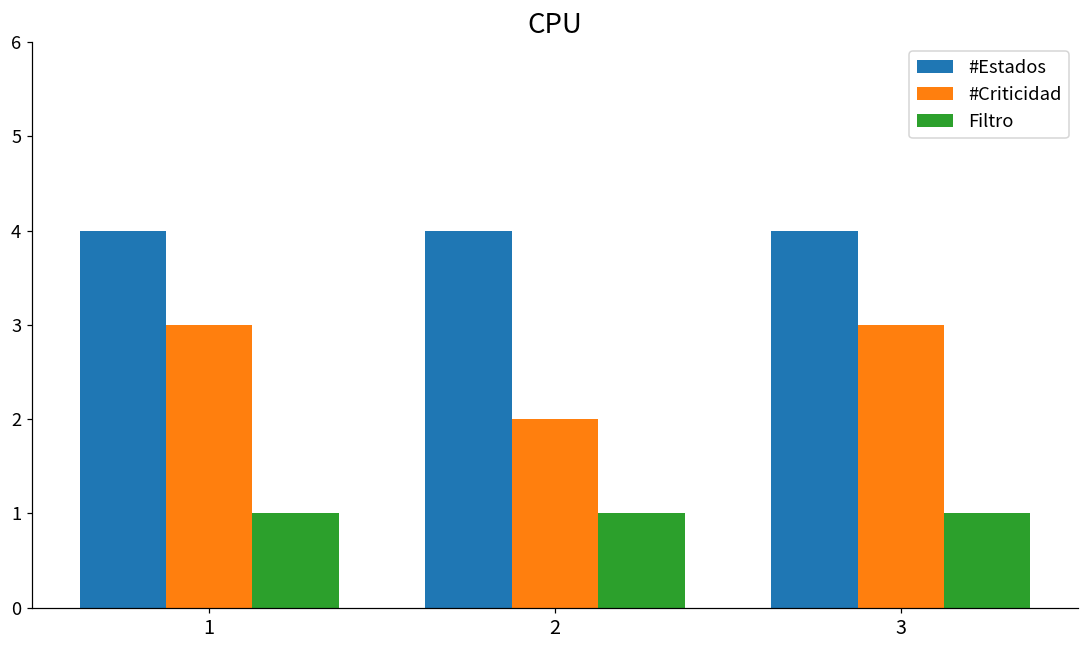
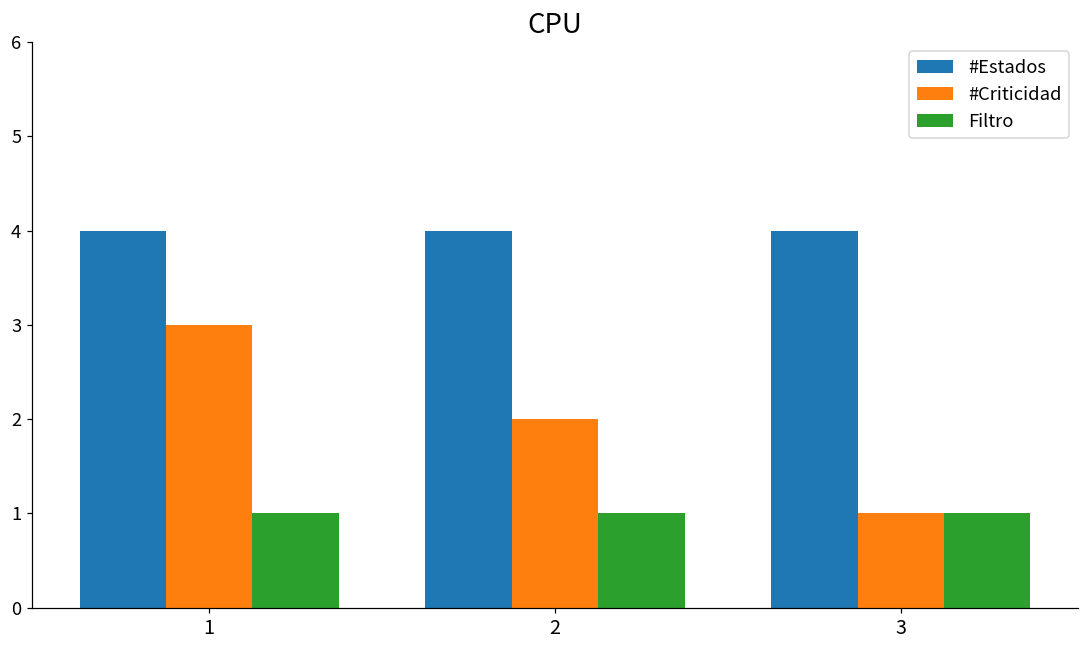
  {
    "#Estados": {
      "1": 4,
      "2": 4,
      "3": 4
    },
    "#Criticidad": {
      "1": 3,
      "2": 2,
-     "3": 3
+     "3": 1
    },
    "Filtro": {
      "1": 1,
      "2": 1,
      "3": 1
    }
  }
